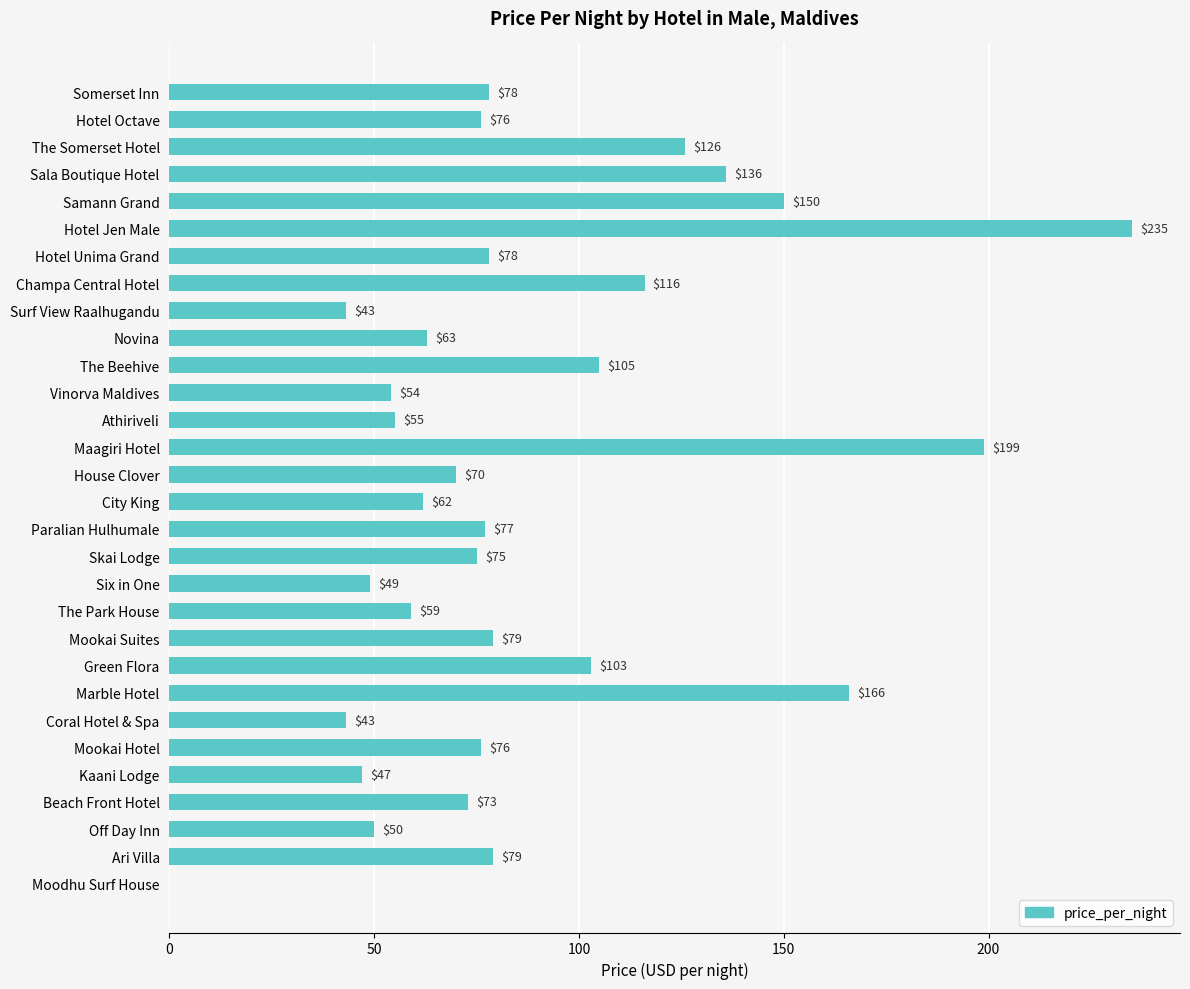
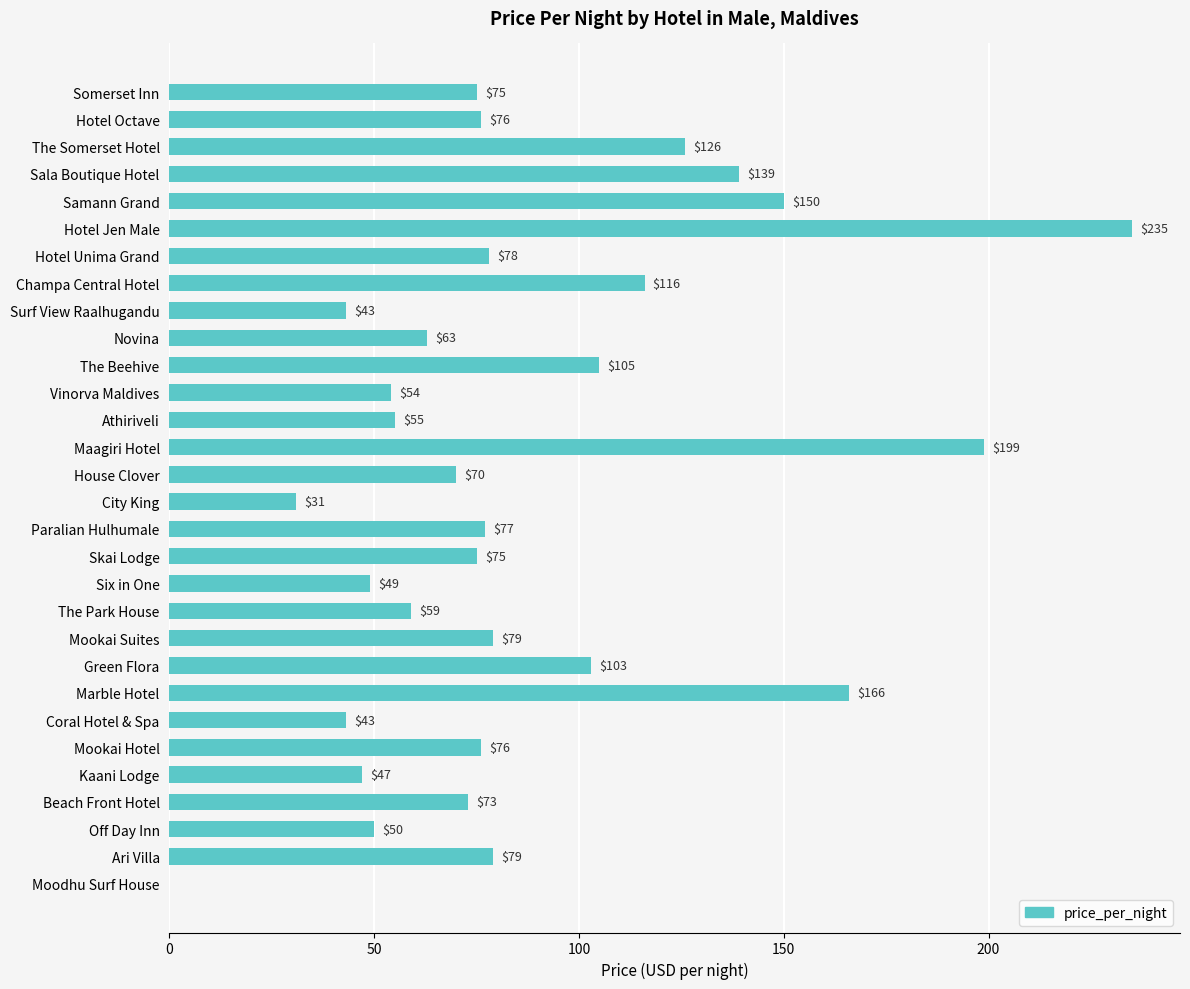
  {
-   "Somerset Inn": "$78",
+   "Somerset Inn": "$75",
    "Hotel Octave": "$76",
    "The Somerset Hotel": "$126",
-   "Sala Boutique Hotel": "$136",
+   "Sala Boutique Hotel": "$139",
    "Samann Grand": "$150",
    "Hotel Jen Male": "$235",
    "Hotel Unima Grand": "$78",
    "Champa Central Hotel": "$116",
    "Surf View Raalhugandu": "$43",
    "Novina": "$63",
    "The Beehive": "$105",
    "Vinorva Maldives": "$54",
    "Athiriveli": "$55",
    "Maagiri Hotel": "$199",
    "House Clover": "$70",
-   "City King": "$62",
+   "City King": "$31",
    "Paralian Hulhumale": "$77",
    "Skai Lodge": "$75",
    "Six in One": "$49",
    "The Park House": "$59",
    "Mookai Suites": "$79",
    "Green Flora": "$103",
    "Marble Hotel": "$166",
    "Coral Hotel & Spa": "$43",
    "Mookai Hotel": "$76",
    "Kaani Lodge": "$47",
    "Beach Front Hotel": "$73",
    "Off Day Inn": "$50",
    "Ari Villa": "$79"
  }
